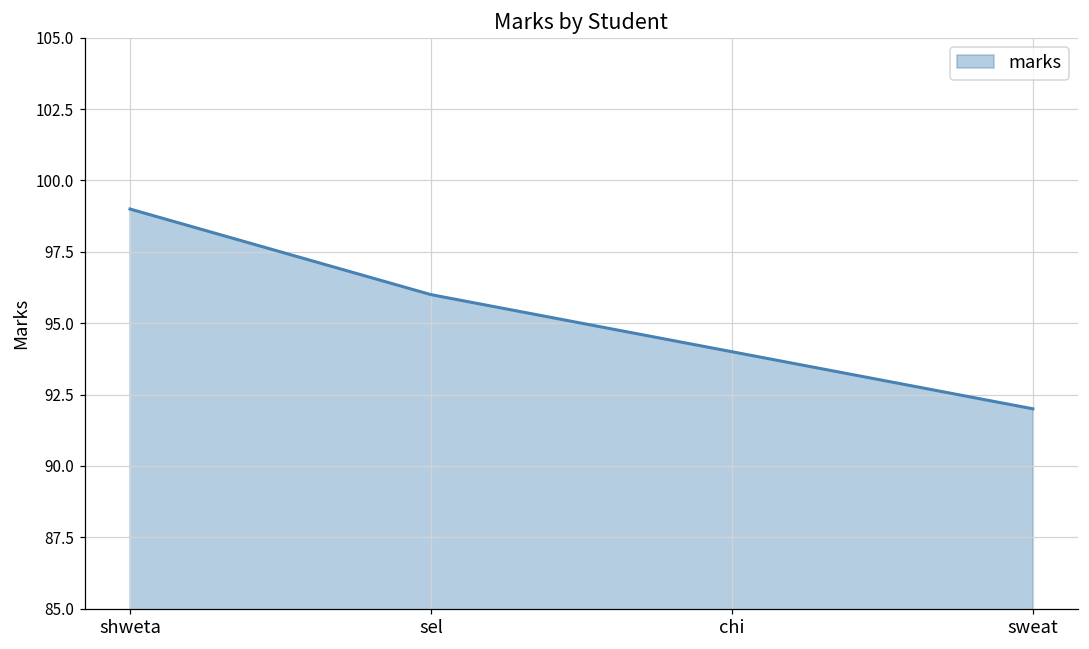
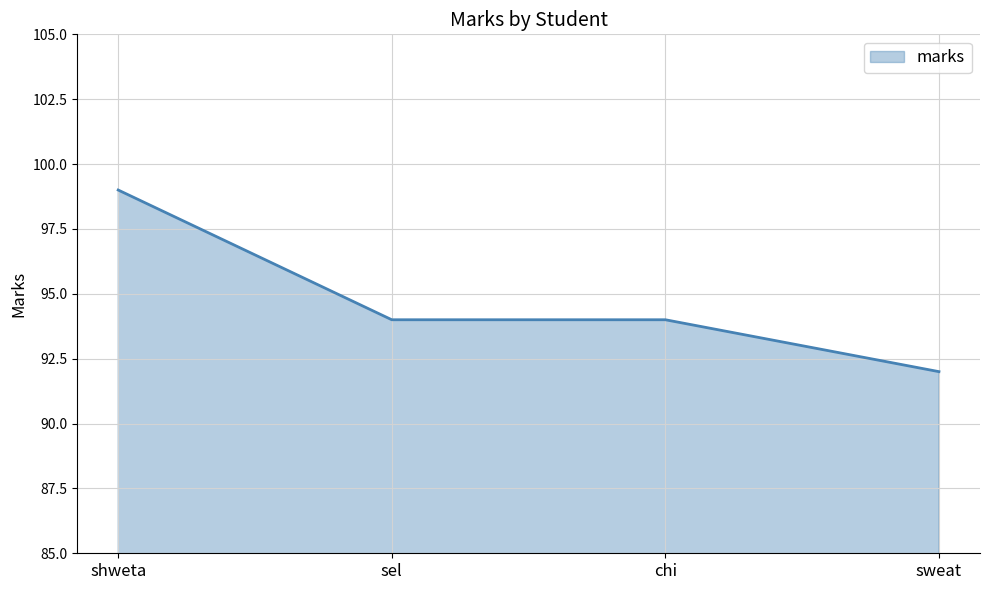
  {
    "shweta": 99,
-   "sel": 96,
+   "sel": 94,
    "chi": 94,
    "sweat": 92
  }
